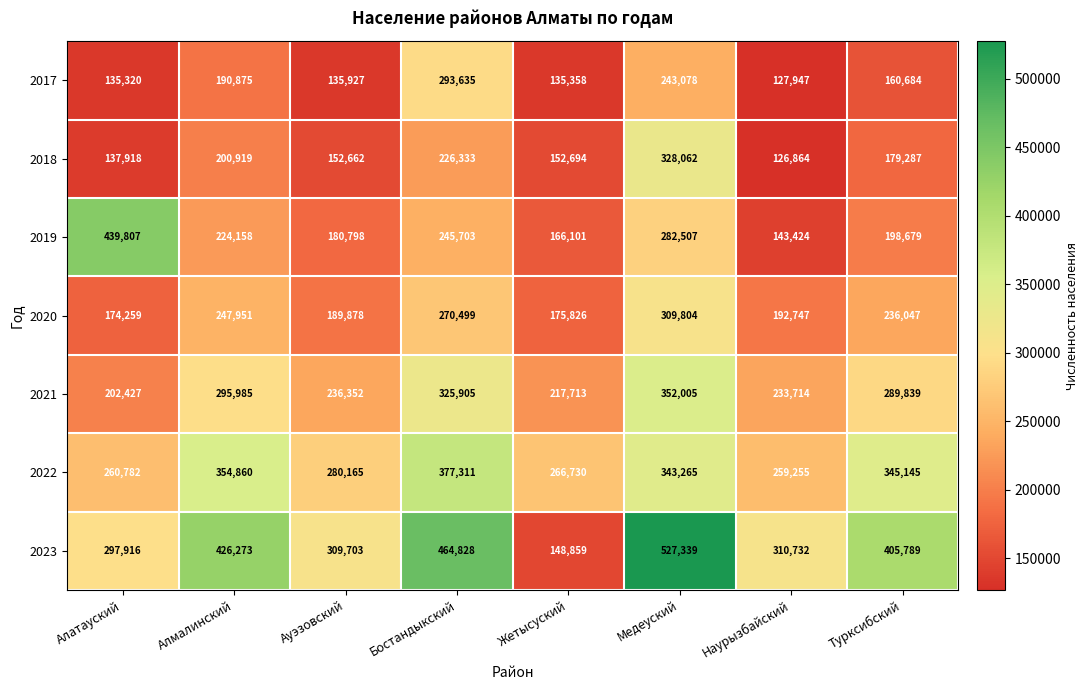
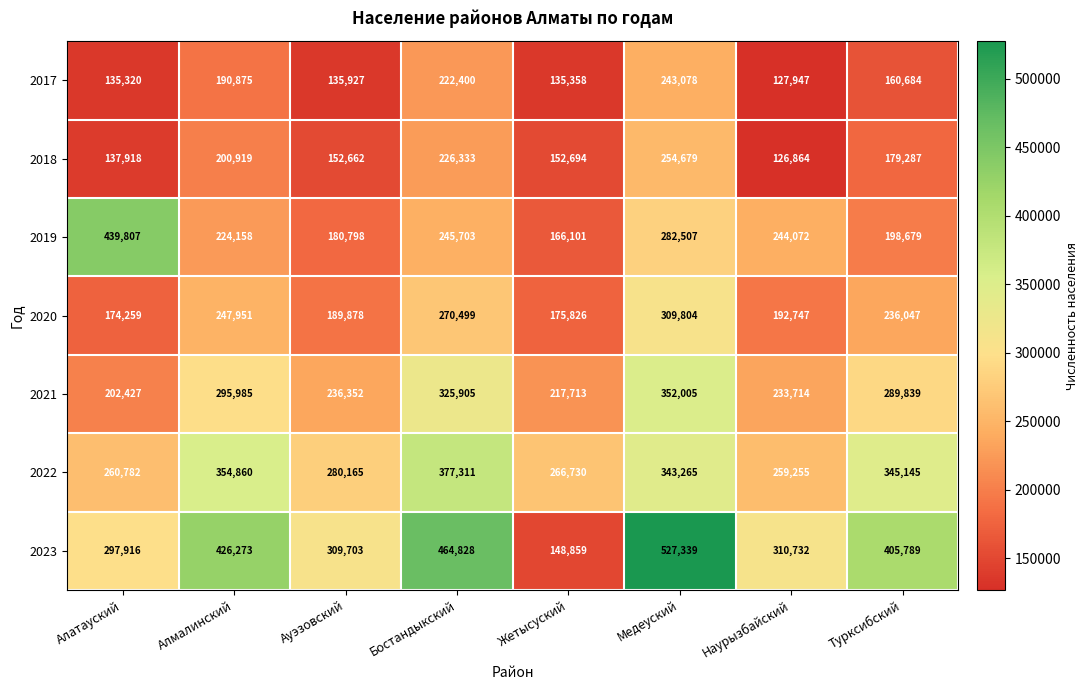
  {
    "2017": {
      "Алатауский": "135,320",
      "Алмалинский": "190,875",
      "Ауэзовский": "135,927",
-     "Бостандыкский": "293,635",
+     "Бостандыкский": "222,400",
      "Жетысуский": "135,358",
      "Медеуский": "243,078",
      "Наурызбайский": "127,947",
      "Турксибский": "160,684"
    },
    "2018": {
      "Алатауский": "137,918",
      "Алмалинский": "200,919",
      "Ауэзовский": "152,662",
      "Бостандыкский": "226,333",
      "Жетысуский": "152,694",
-     "Медеуский": "328,062",
+     "Медеуский": "254,679",
      "Наурызбайский": "126,864",
      "Турксибский": "179,287"
    },
    "2019": {
      "Алатауский": "439,807",
      "Алмалинский": "224,158",
      "Ауэзовский": "180,798",
      "Бостандыкский": "245,703",
      "Жетысуский": "166,101",
      "Медеуский": "282,507",
-     "Наурызбайский": "143,424",
+     "Наурызбайский": "244,072",
      "Турксибский": "198,679"
    },
    "2020": {
      "Алатауский": "174,259",
      "Алмалинский": "247,951",
      "Ауэзовский": "189,878",
      "Бостандыкский": "270,499",
      "Жетысуский": "175,826",
      "Медеуский": "309,804",
      "Наурызбайский": "192,747",
      "Турксибский": "236,047"
    },
    "2021": {
      "Алатауский": "202,427",
      "Алмалинский": "295,985",
      "Ауэзовский": "236,352",
      "Бостандыкский": "325,905",
      "Жетысуский": "217,713",
      "Медеуский": "352,005",
      "Наурызбайский": "233,714",
      "Турксибский": "289,839"
    },
    "2022": {
      "Алатауский": "260,782",
      "Алмалинский": "354,860",
      "Ауэзовский": "280,165",
      "Бостандыкский": "377,311",
      "Жетысуский": "266,730",
      "Медеуский": "343,265",
      "Наурызбайский": "259,255",
      "Турксибский": "345,145"
    },
    "2023": {
      "Алатауский": "297,916",
      "Алмалинский": "426,273",
      "Ауэзовский": "309,703",
      "Бостандыкский": "464,828",
      "Жетысуский": "148,859",
      "Медеуский": "527,339",
      "Наурызбайский": "310,732",
      "Турксибский": "405,789"
    }
  }
